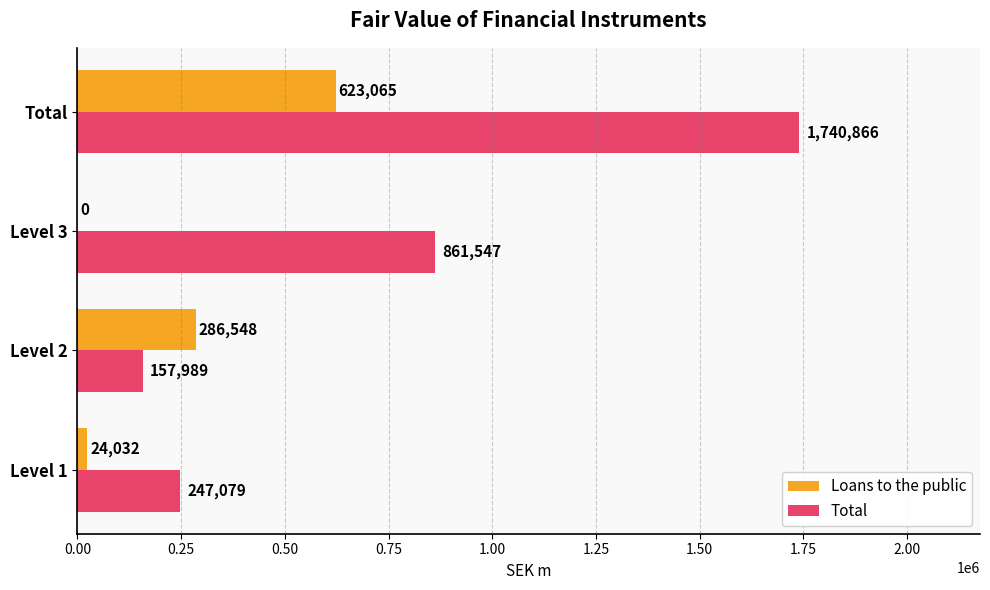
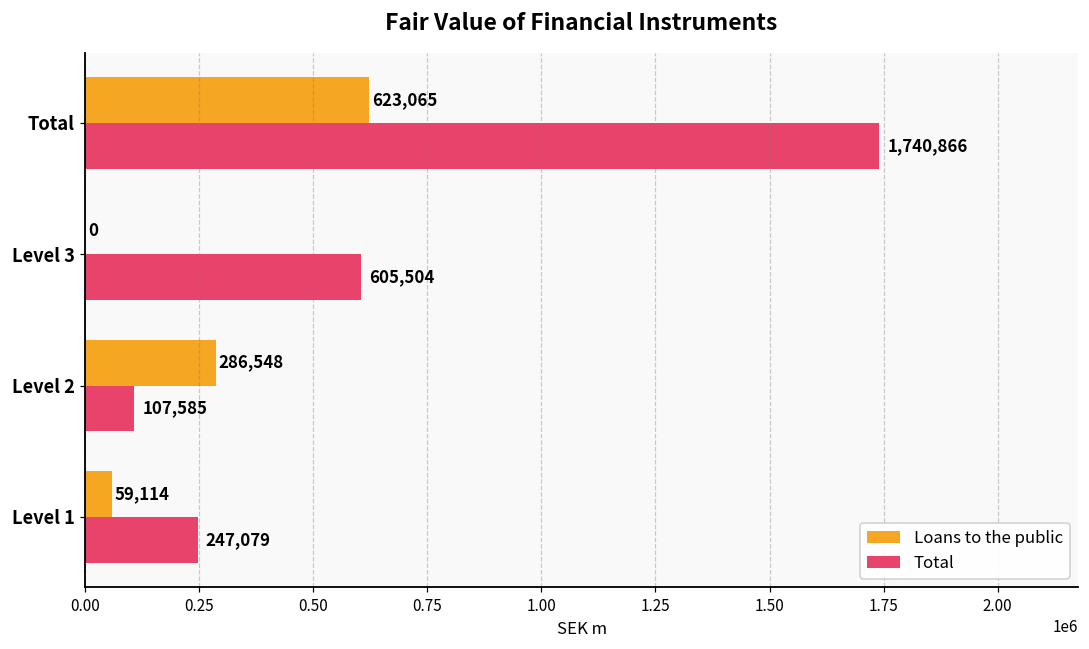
  {
    "Loans to the public": {
      "Total": "623,065",
      "Level 3": "0",
      "Level 2": "286,548",
-     "Level 1": "24,032"
+     "Level 1": "59,114"
    },
    "Total": {
      "Total": "1,740,866",
-     "Level 3": "861,547",
-     "Level 2": "157,989",
+     "Level 3": "605,504",
+     "Level 2": "107,585",
      "Level 1": "247,079"
    }
  }
